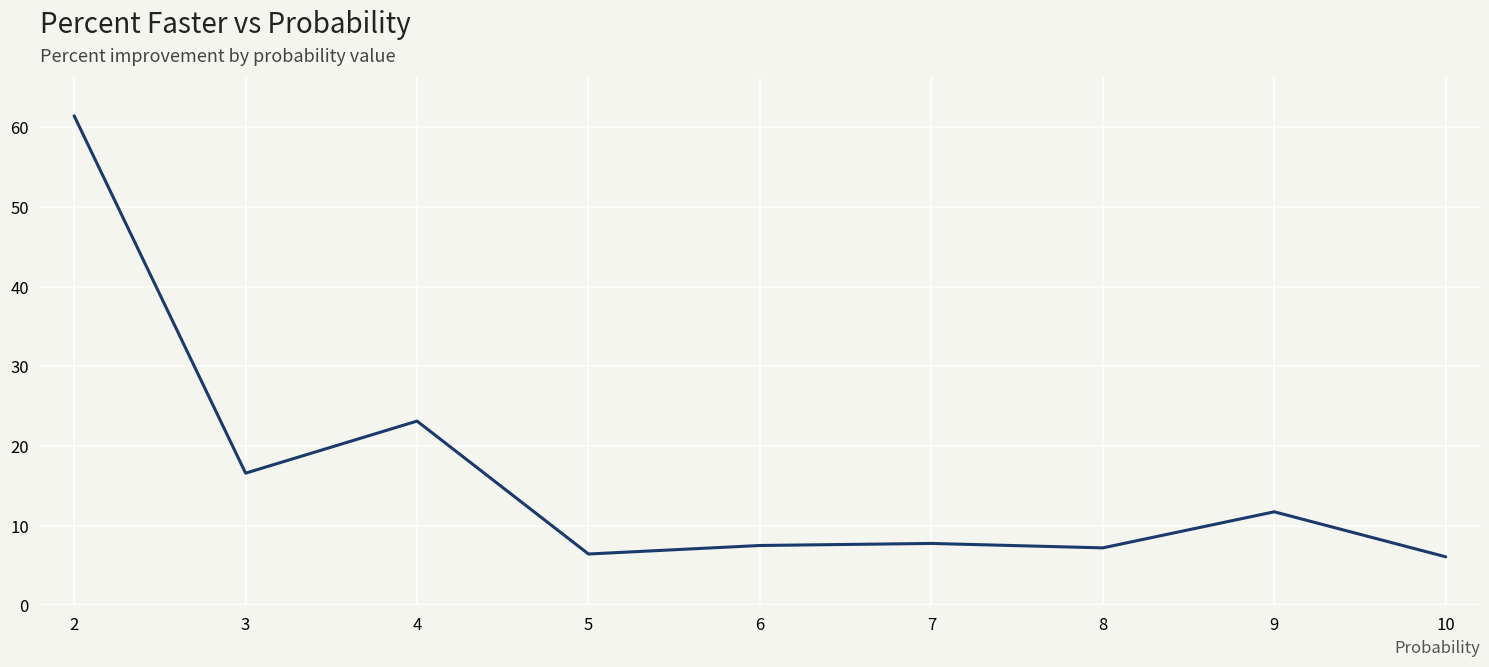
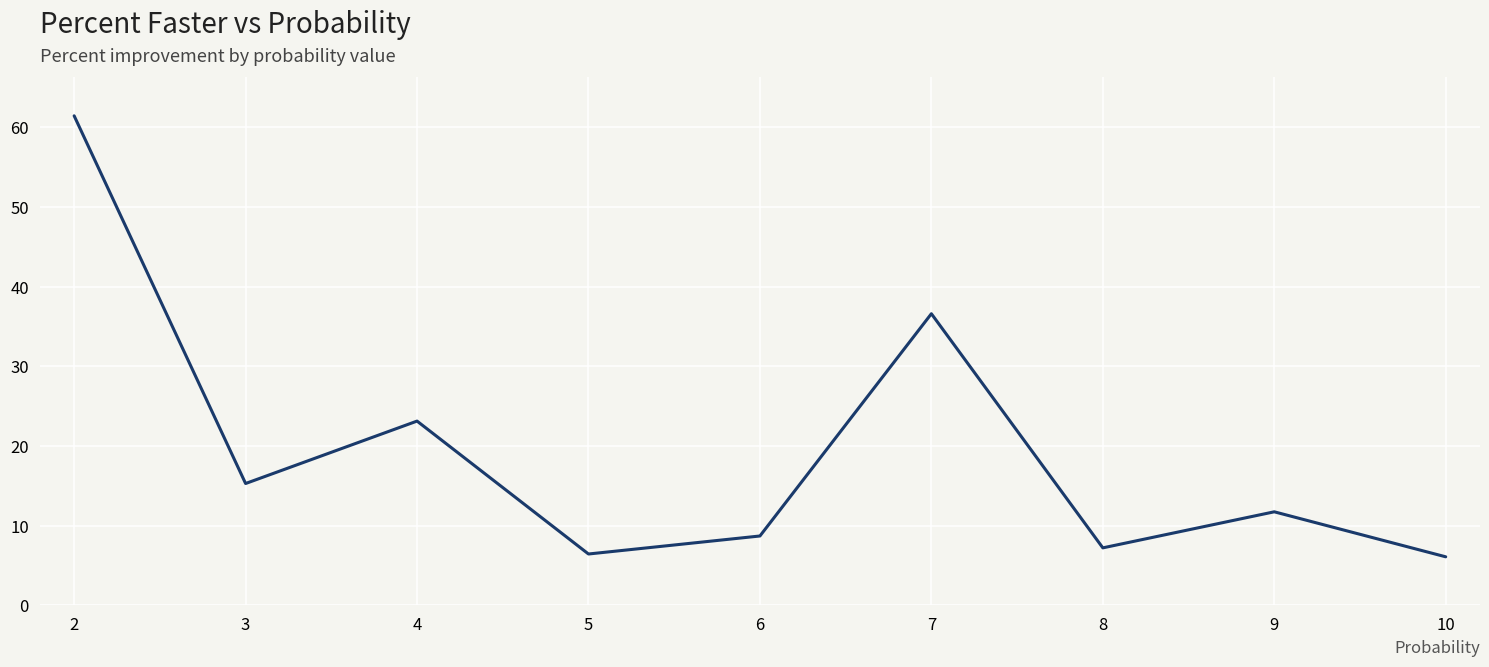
  {
    "2": 61,
-   "3": 17,
+   "3": 15,
    "4": 23,
    "5": 6,
-   "6": 8,
-   "7": 8,
+   "6": 9,
+   "7": 37,
    "8": 7,
    "9": 12,
    "10": 6
  }
